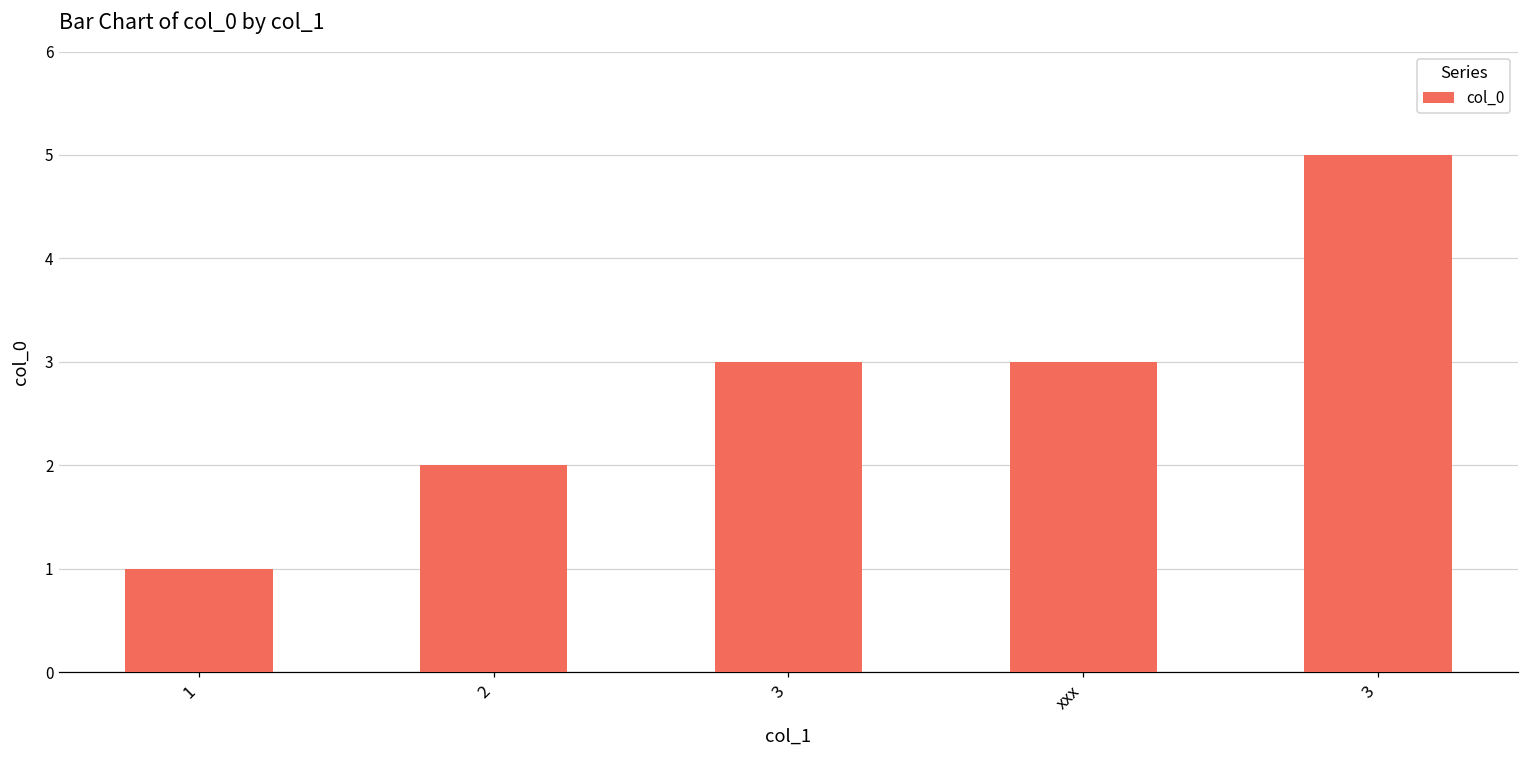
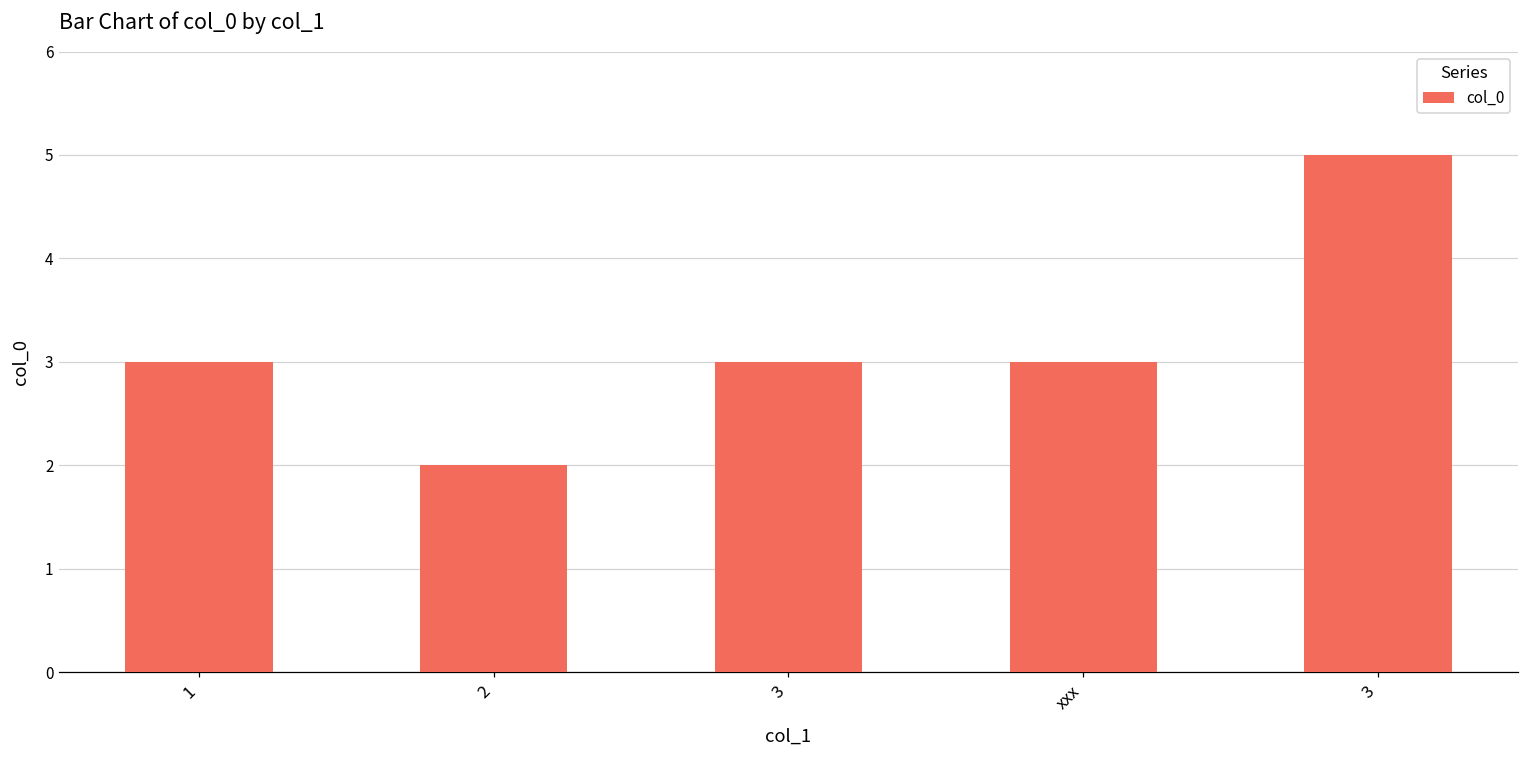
  {
-   "1": 1,
+   "1": 3,
    "2": 2,
    "xxx": 3
  }
